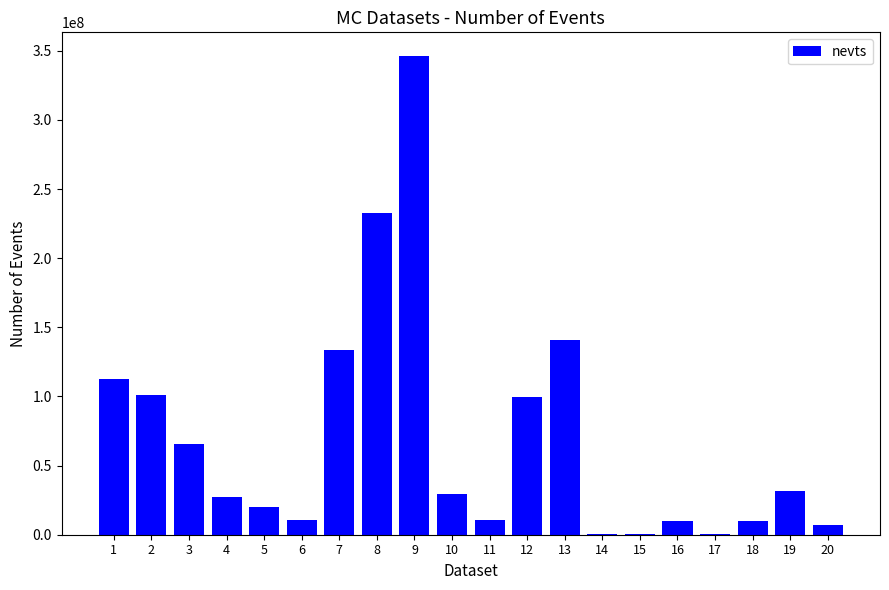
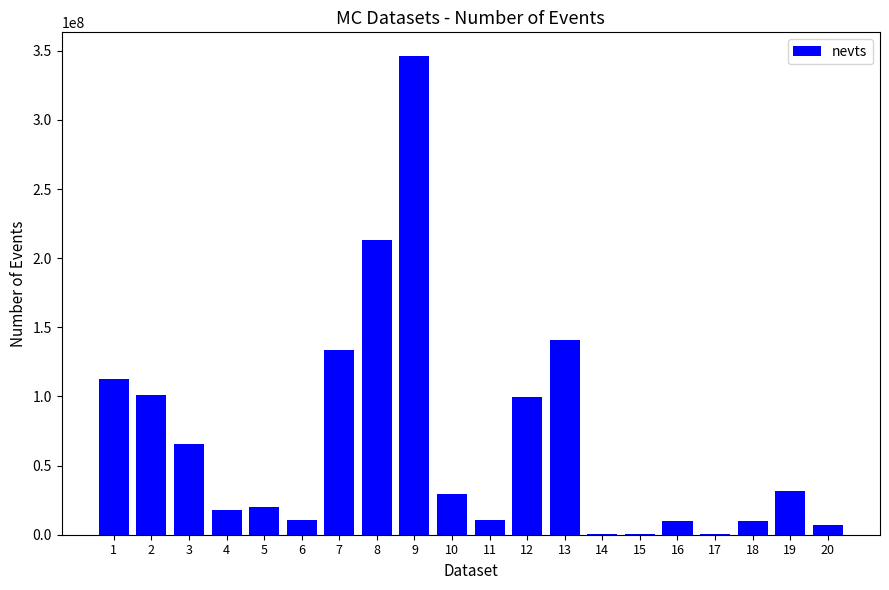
  {
    "1": 112000000,
    "2": 101000000,
    "3": 66000000,
-   "4": 27000000,
+   "4": 18000000,
    "5": 20000000,
    "6": 11000000,
    "7": 134000000,
-   "8": 233000000,
+   "8": 213000000,
    "9": 346000000,
    "10": 30000000,
    "11": 10000000,
    "12": 99000000,
    "13": 141000000,
    "16": 10000000,
    "18": 10000000,
    "19": 32000000,
    "20": 7000000
  }
